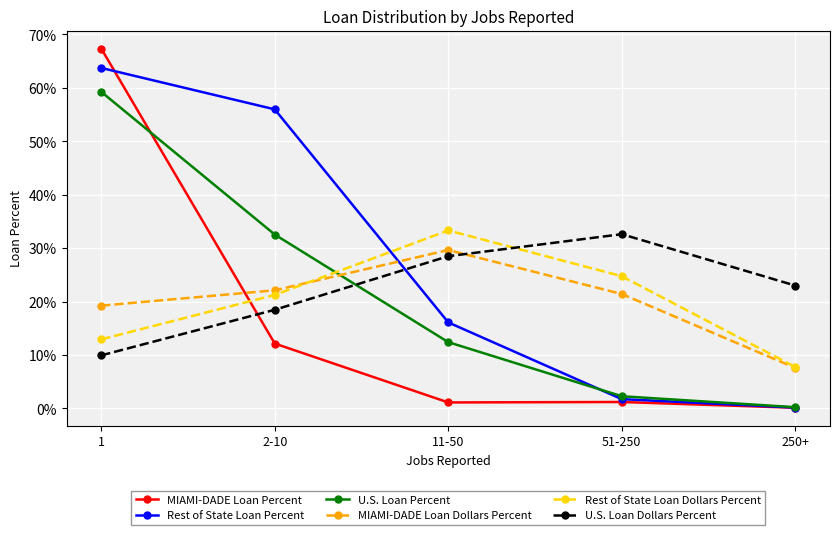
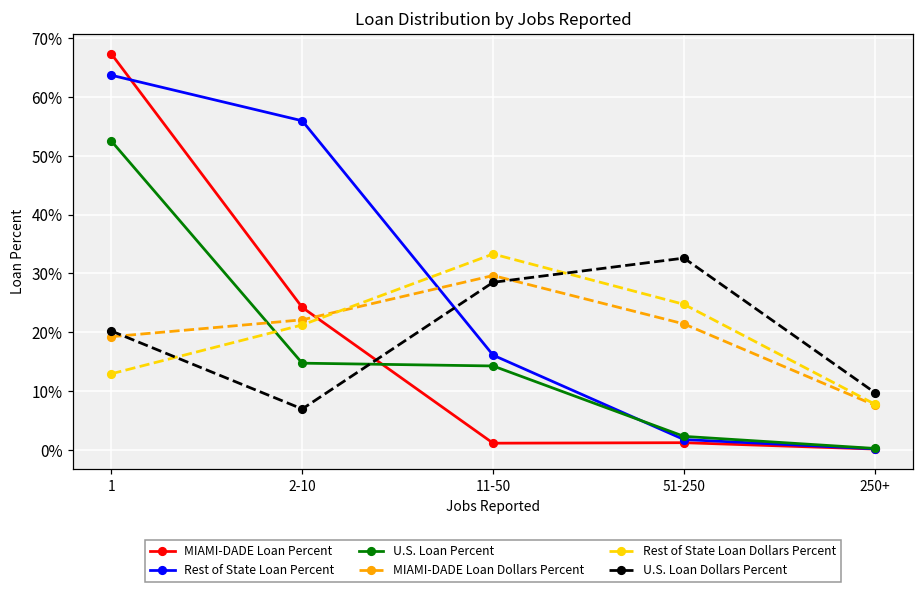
  {
    "MIAMI-DADE Loan Percent": {
      "1": "67%",
-     "2-10": "12%",
+     "2-10": "24%",
      "11-50": "1%",
      "51-250": "1%"
    },
    "Rest of State Loan Percent": {
      "1": "64%",
      "2-10": "56%",
      "11-50": "16%",
      "51-250": "2%"
    },
    "U.S. Loan Percent": {
-     "1": "59%",
-     "2-10": "33%",
-     "11-50": "12%",
+     "1": "53%",
+     "2-10": "15%",
+     "11-50": "14%",
      "51-250": "2%"
    },
    "U.S. Loan Dollars Percent": {
-     "1": "10%",
-     "2-10": "18%",
+     "1": "20%",
+     "2-10": "7%",
      "11-50": "28%",
      "51-250": "33%",
-     "250+": "23%"
+     "250+": "10%"
    }
  }
